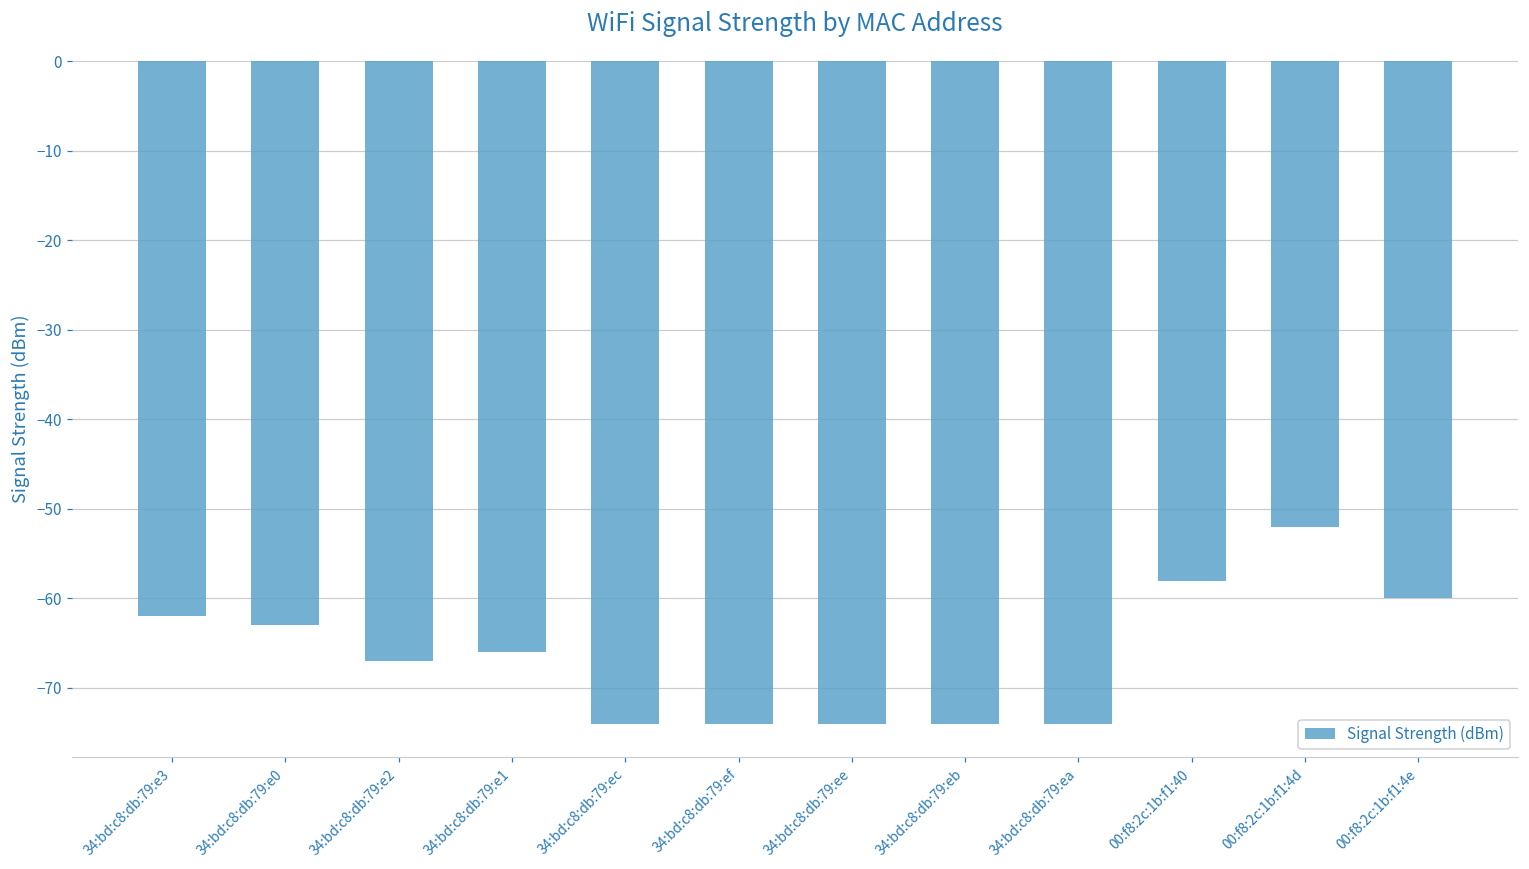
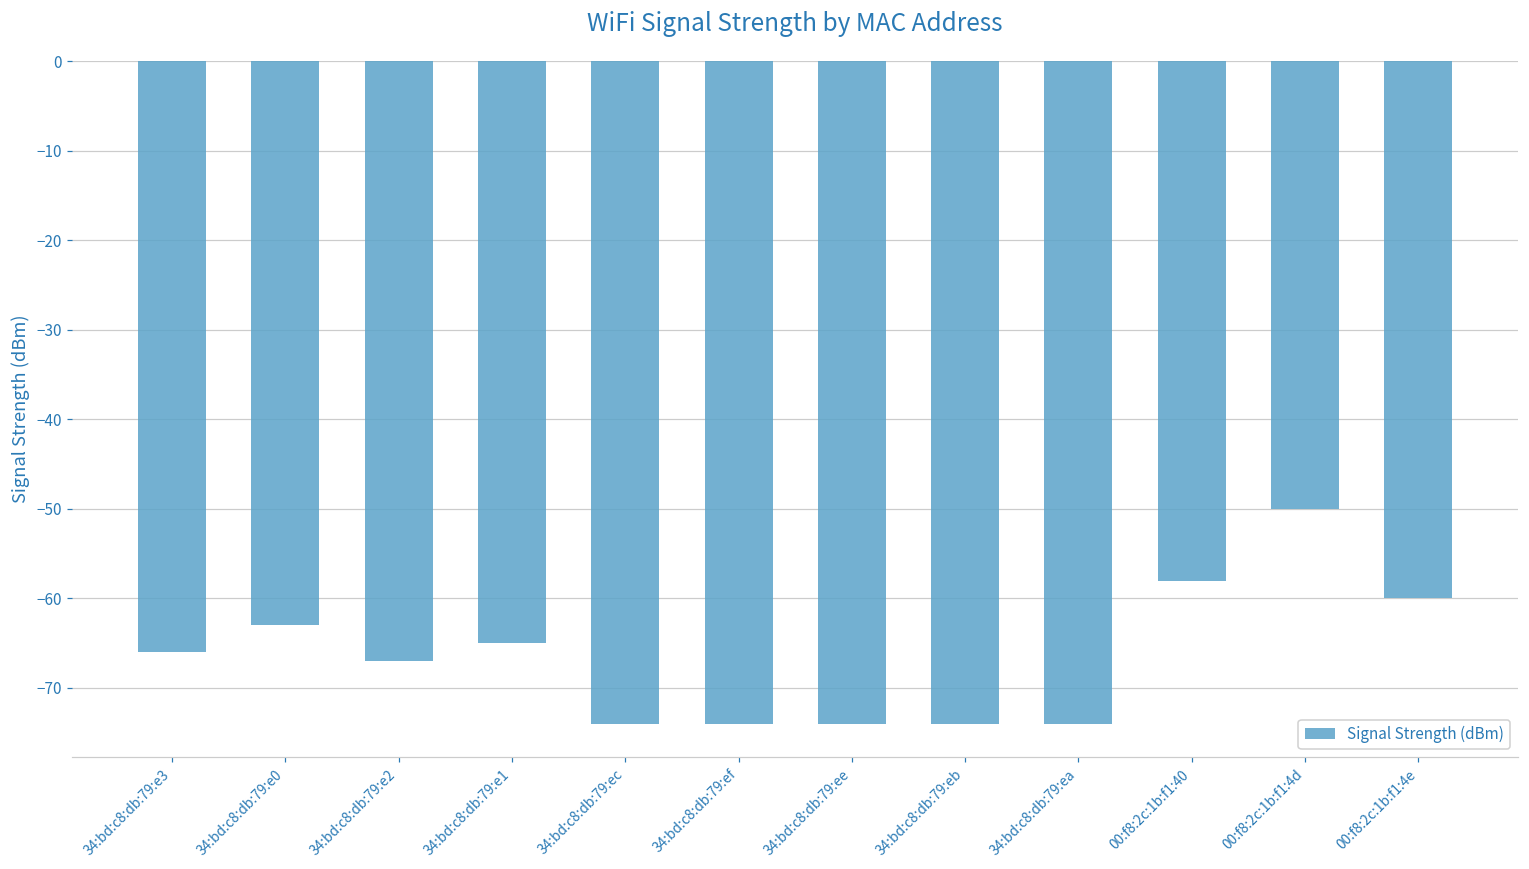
  {
-   "34:bd:c8:db:79:e3": -62,
+   "34:bd:c8:db:79:e3": -66,
    "34:bd:c8:db:79:e0": -63,
    "34:bd:c8:db:79:e2": -67,
-   "34:bd:c8:db:79:e1": -66,
+   "34:bd:c8:db:79:e1": -65,
    "34:bd:c8:db:79:ec": -74,
    "34:bd:c8:db:79:ef": -74,
    "34:bd:c8:db:79:ee": -74,
    "34:bd:c8:db:79:eb": -74,
    "34:bd:c8:db:79:ea": -74,
    "00:f8:2c:1b:f1:40": -58,
-   "00:f8:2c:1b:f1:4d": -52,
+   "00:f8:2c:1b:f1:4d": -50,
    "00:f8:2c:1b:f1:4e": -60
  }
